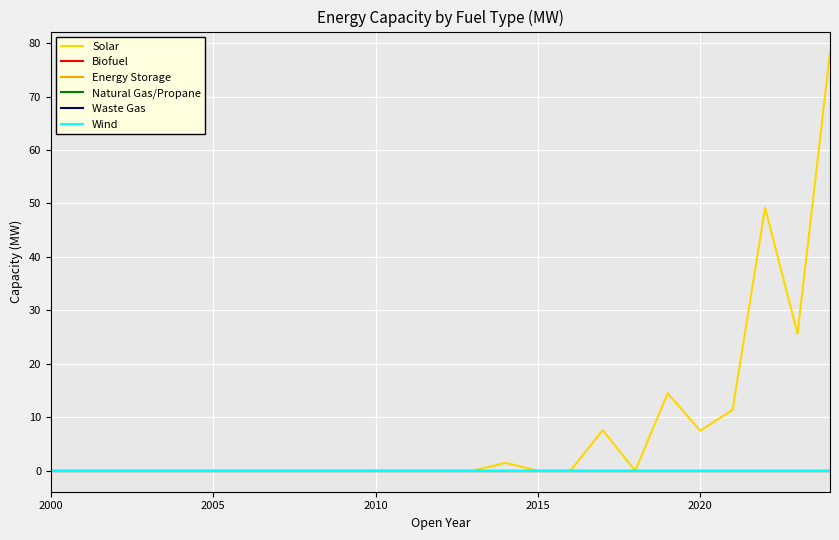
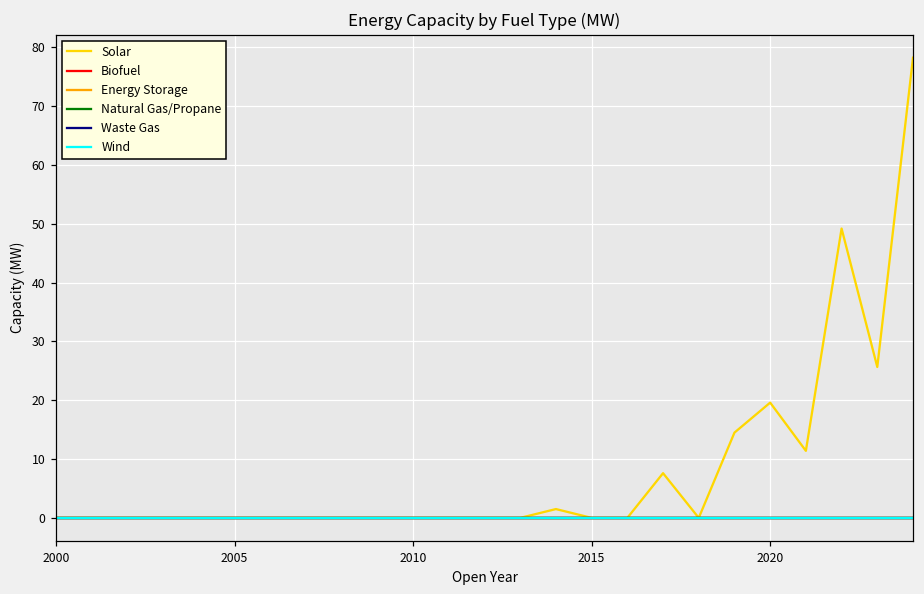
  {
    "Solar": {
-     "2020": 8
+     "2020": 20
    },
    "Wind": {
      "2020": 0
    }
  }
